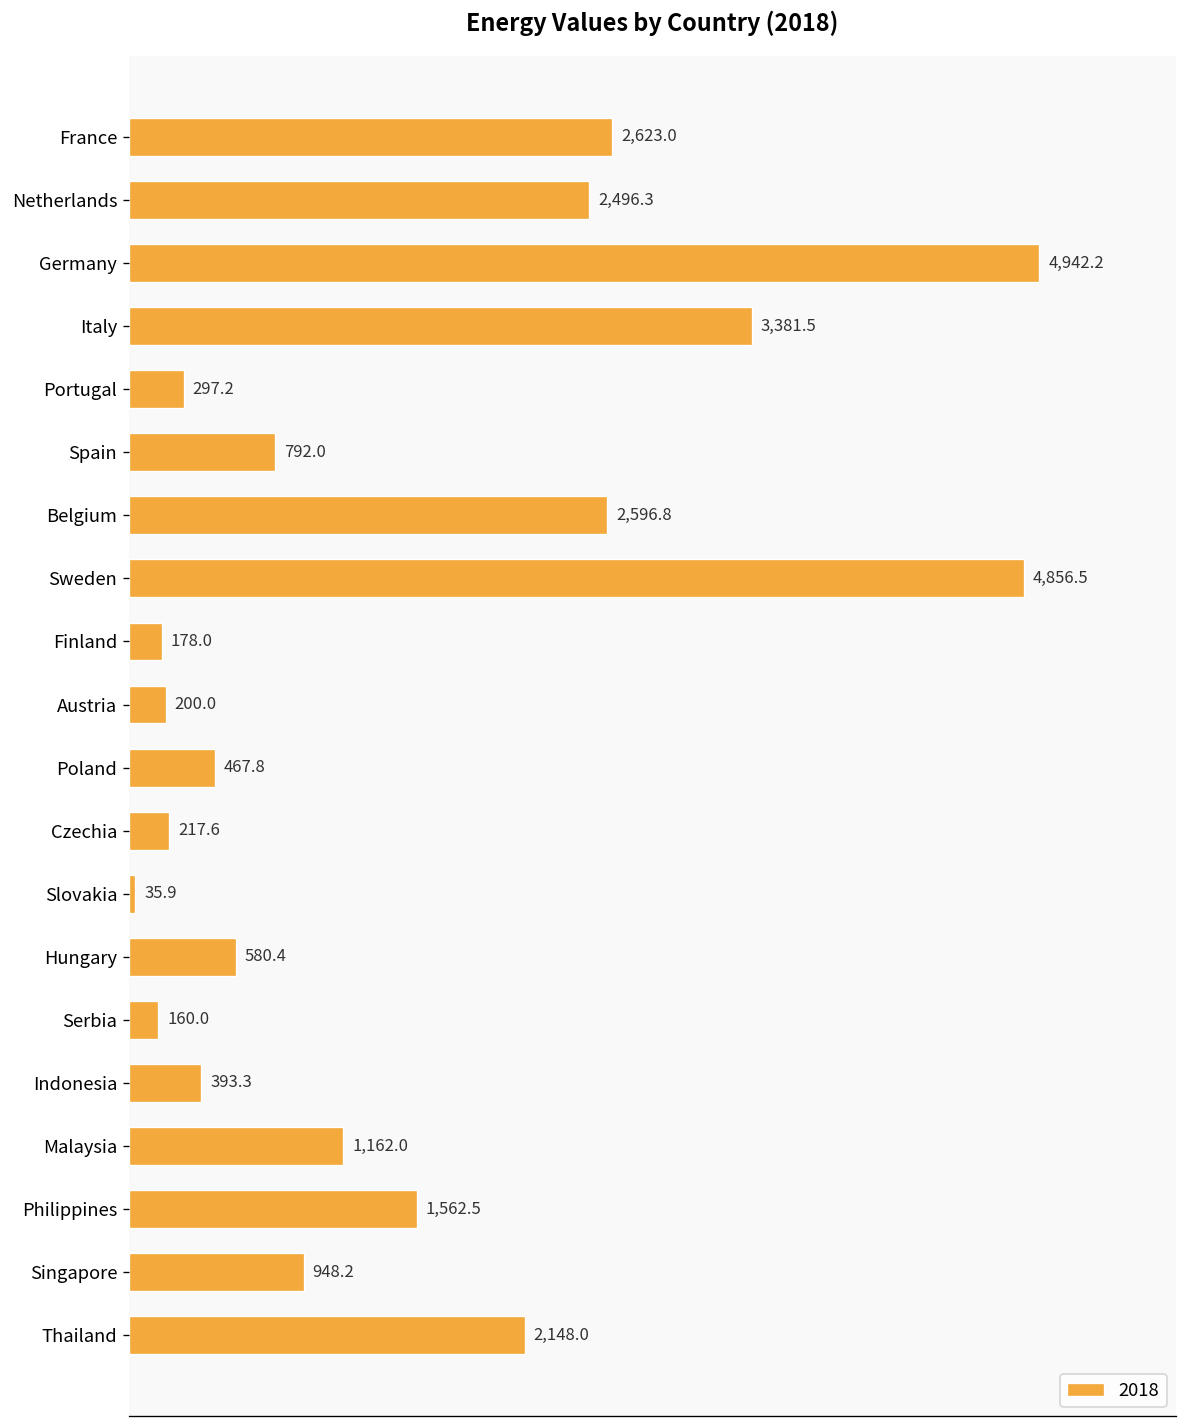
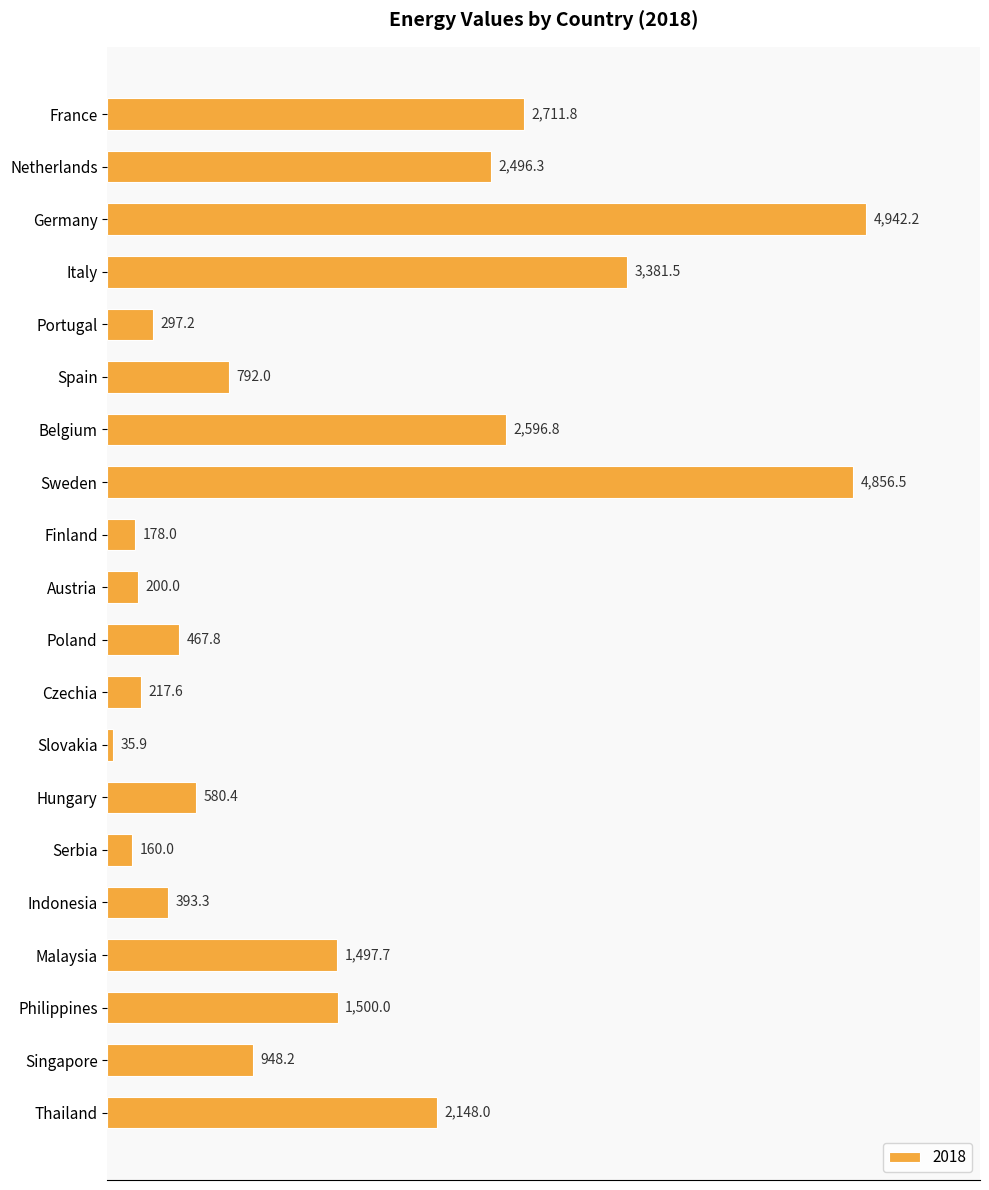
  {
-   "France": "2,623.0",
+   "France": "2,711.8",
    "Netherlands": "2,496.3",
    "Germany": "4,942.2",
    "Italy": "3,381.5",
    "Portugal": "297.2",
    "Spain": "792.0",
    "Belgium": "2,596.8",
    "Sweden": "4,856.5",
    "Finland": "178.0",
    "Austria": "200.0",
    "Poland": "467.8",
    "Czechia": "217.6",
    "Slovakia": "35.9",
    "Hungary": "580.4",
    "Serbia": "160.0",
    "Indonesia": "393.3",
-   "Malaysia": "1,162.0",
-   "Philippines": "1,562.5",
+   "Malaysia": "1,497.7",
+   "Philippines": "1,500.0",
    "Singapore": "948.2",
    "Thailand": "2,148.0"
  }
